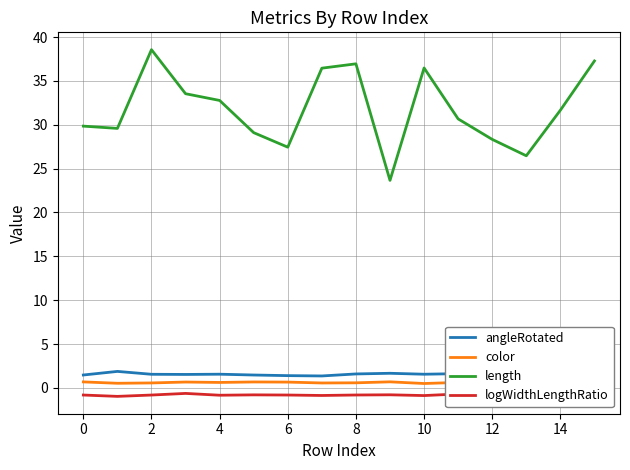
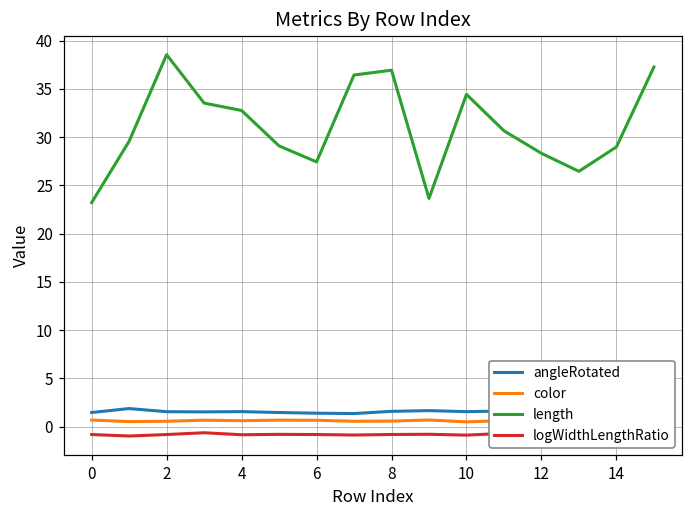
  {
    "angleRotated": {
      "0": 1,
      "2": 2,
      "4": 2,
      "6": 1,
      "8": 2,
      "10": 2
    },
    "color": {
      "0": 1,
      "2": 1,
      "4": 1,
      "6": 1,
      "8": 1,
      "10": 1
    },
    "length": {
-     "0": 30,
+     "0": 23,
      "2": 39,
      "4": 33,
      "6": 27,
      "8": 37,
-     "10": 36,
+     "10": 34,
      "12": 28,
-     "14": 32
+     "14": 29
    },
    "logWidthLengthRatio": {
      "0": -1,
      "2": -1,
      "4": -1,
      "6": -1,
      "8": -1,
      "10": -1
    }
  }
